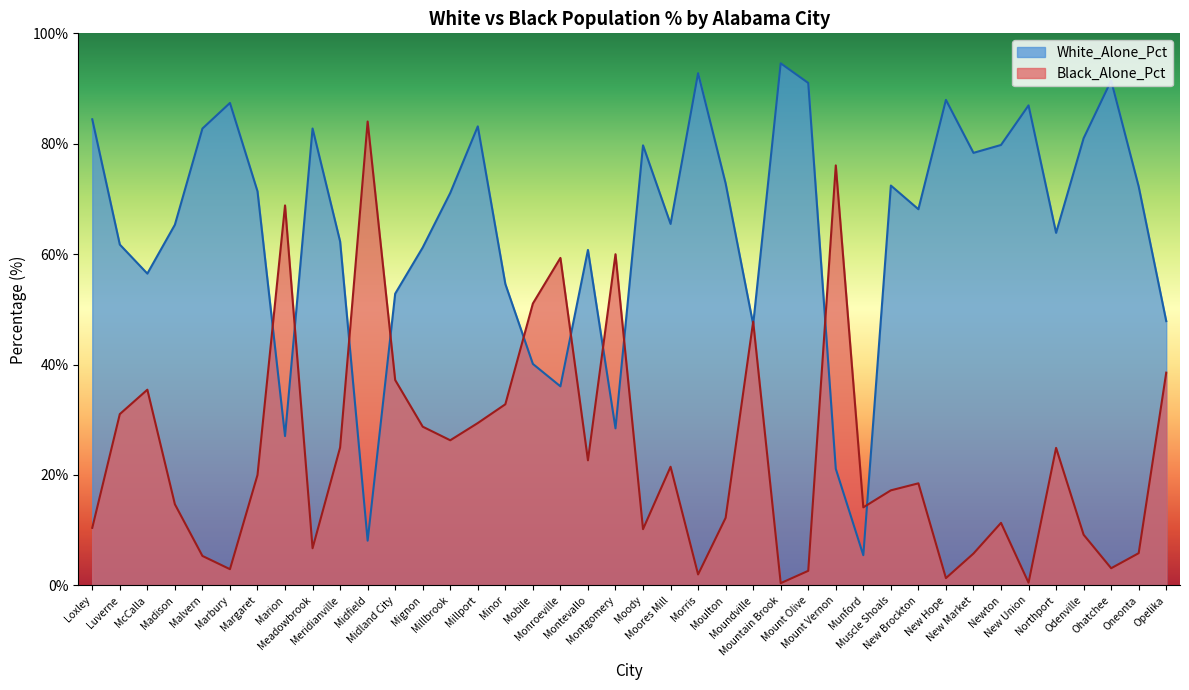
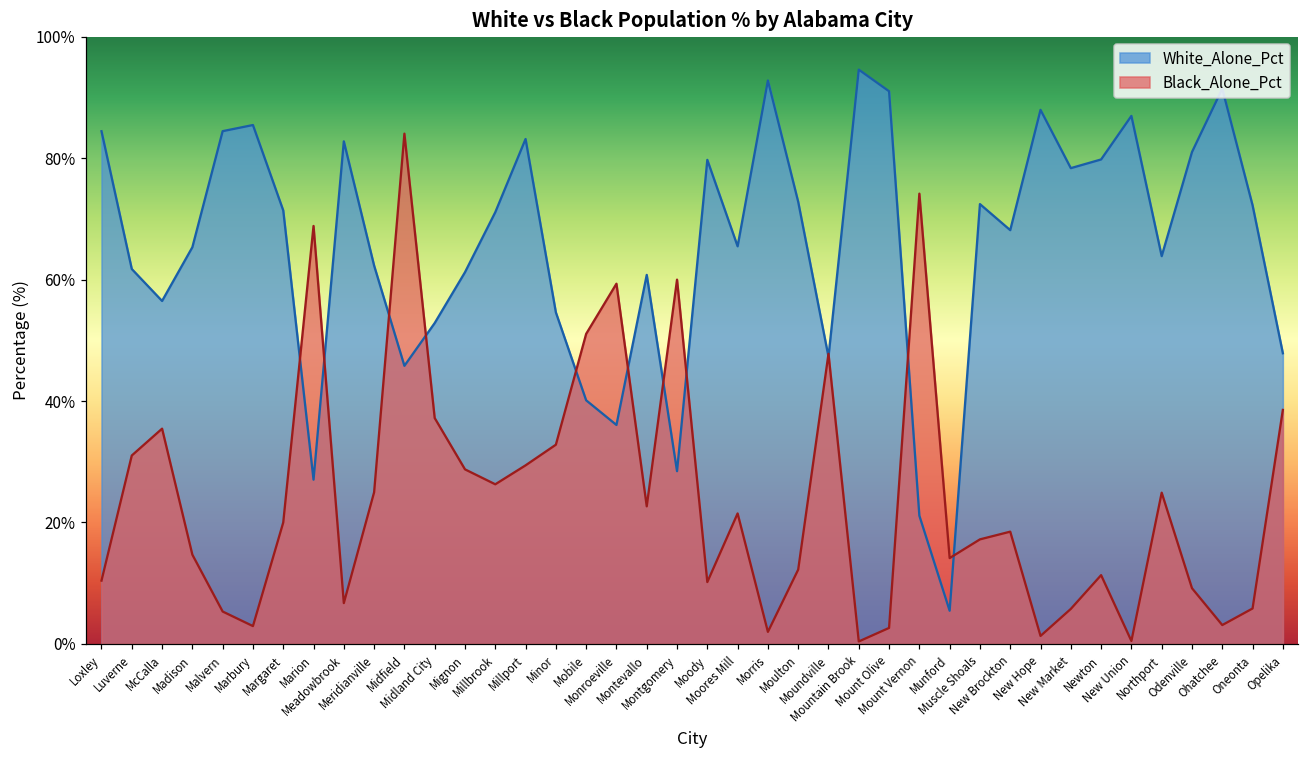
  {
    "White_Alone_Pct": {
      "Loxley": "84%",
      "Luverne": "62%",
      "McCalla": "56%",
      "Madison": "65%",
-     "Malvern": "83%",
-     "Marbury": "87%",
+     "Malvern": "84%",
+     "Marbury": "85%",
      "Margaret": "71%",
      "Marion": "27%",
      "Meadowbrook": "83%",
      "Meridianville": "62%",
-     "Midfield": "8%",
+     "Midfield": "46%",
      "Midland City": "53%",
      "Mignon": "61%",
      "Millbrook": "71%",
      "Millport": "83%",
      "Minor": "55%",
      "Mobile": "40%",
      "Monroeville": "36%",
      "Montevallo": "61%",
      "Montgomery": "28%",
      "Moody": "80%",
      "Moores Mill": "65%",
      "Morris": "93%",
      "Moulton": "73%",
      "Moundville": "47%",
      "Mountain Brook": "95%",
      "Mount Olive": "91%",
      "Mount Vernon": "21%",
      "Munford": "5%",
      "Muscle Shoals": "72%",
      "New Brockton": "68%",
      "New Hope": "88%",
      "New Market": "78%",
      "Newton": "80%",
      "New Union": "87%",
      "Northport": "64%",
      "Odenville": "81%",
      "Oneonta": "72%",
      "Opelika": "48%"
    },
    "Black_Alone_Pct": {
      "Loxley": "10%",
      "Luverne": "31%",
      "McCalla": "35%",
      "Madison": "15%",
      "Malvern": "5%",
      "Marbury": "3%",
      "Margaret": "20%",
      "Marion": "69%",
      "Meadowbrook": "7%",
      "Meridianville": "25%",
      "Midfield": "84%",
      "Midland City": "37%",
      "Mignon": "29%",
      "Millbrook": "26%",
      "Millport": "29%",
      "Minor": "33%",
      "Mobile": "51%",
      "Monroeville": "59%",
      "Montevallo": "23%",
      "Montgomery": "60%",
      "Moody": "10%",
      "Moores Mill": "21%",
      "Morris": "2%",
      "Moulton": "12%",
      "Moundville": "48%",
      "Mountain Brook": "0%",
      "Mount Olive": "3%",
-     "Mount Vernon": "76%",
+     "Mount Vernon": "74%",
      "Munford": "14%",
      "Muscle Shoals": "17%",
      "New Brockton": "18%",
      "New Hope": "1%",
      "New Market": "6%",
      "Newton": "11%",
      "New Union": "0%",
      "Northport": "25%",
      "Odenville": "9%",
      "Ohatchee": "3%",
      "Oneonta": "6%",
      "Opelika": "39%"
    }
  }
